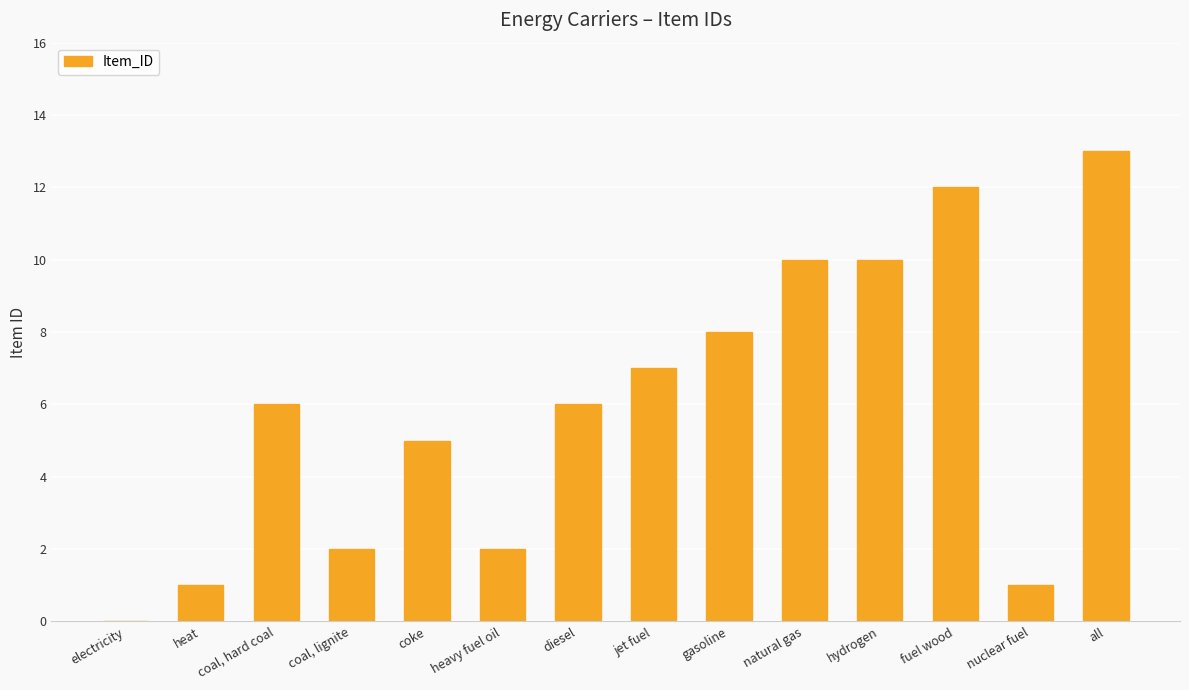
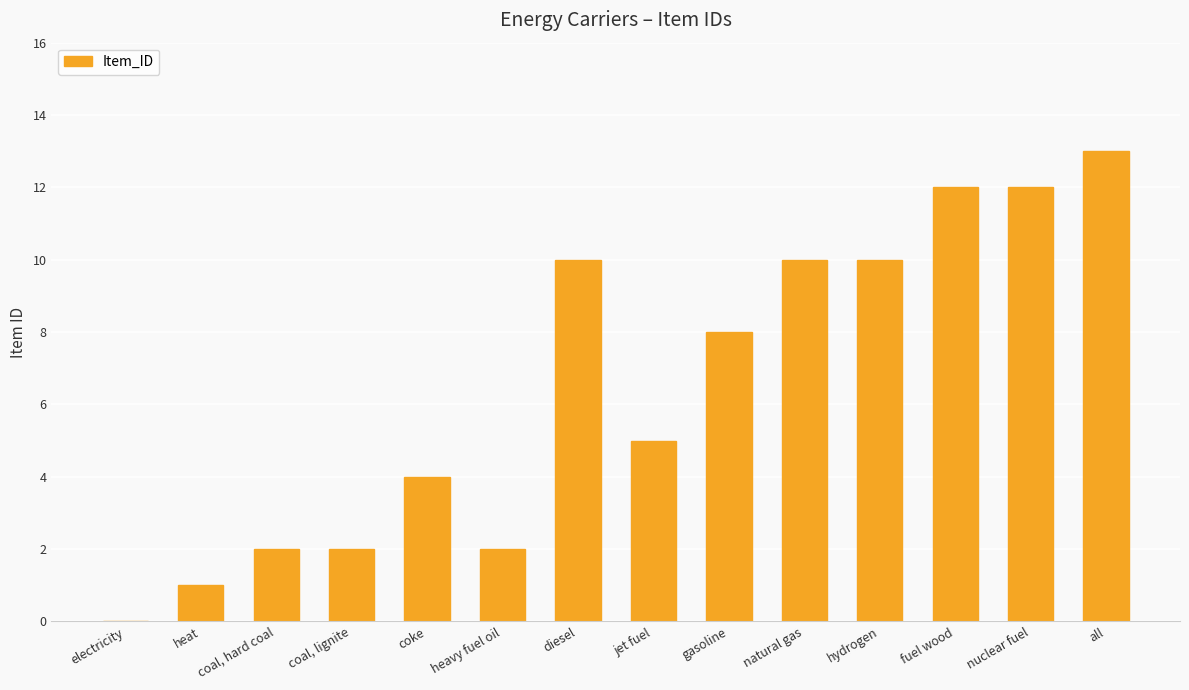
  {
    "electricity": 0,
    "heat": 1,
-   "coal, hard coal": 6,
+   "coal, hard coal": 2,
    "coal, lignite": 2,
-   "coke": 5,
+   "coke": 4,
    "heavy fuel oil": 2,
-   "diesel": 6,
-   "jet fuel": 7,
+   "diesel": 10,
+   "jet fuel": 5,
    "gasoline": 8,
    "natural gas": 10,
    "hydrogen": 10,
    "fuel wood": 12,
-   "nuclear fuel": 1,
+   "nuclear fuel": 12,
    "all": 13
  }
